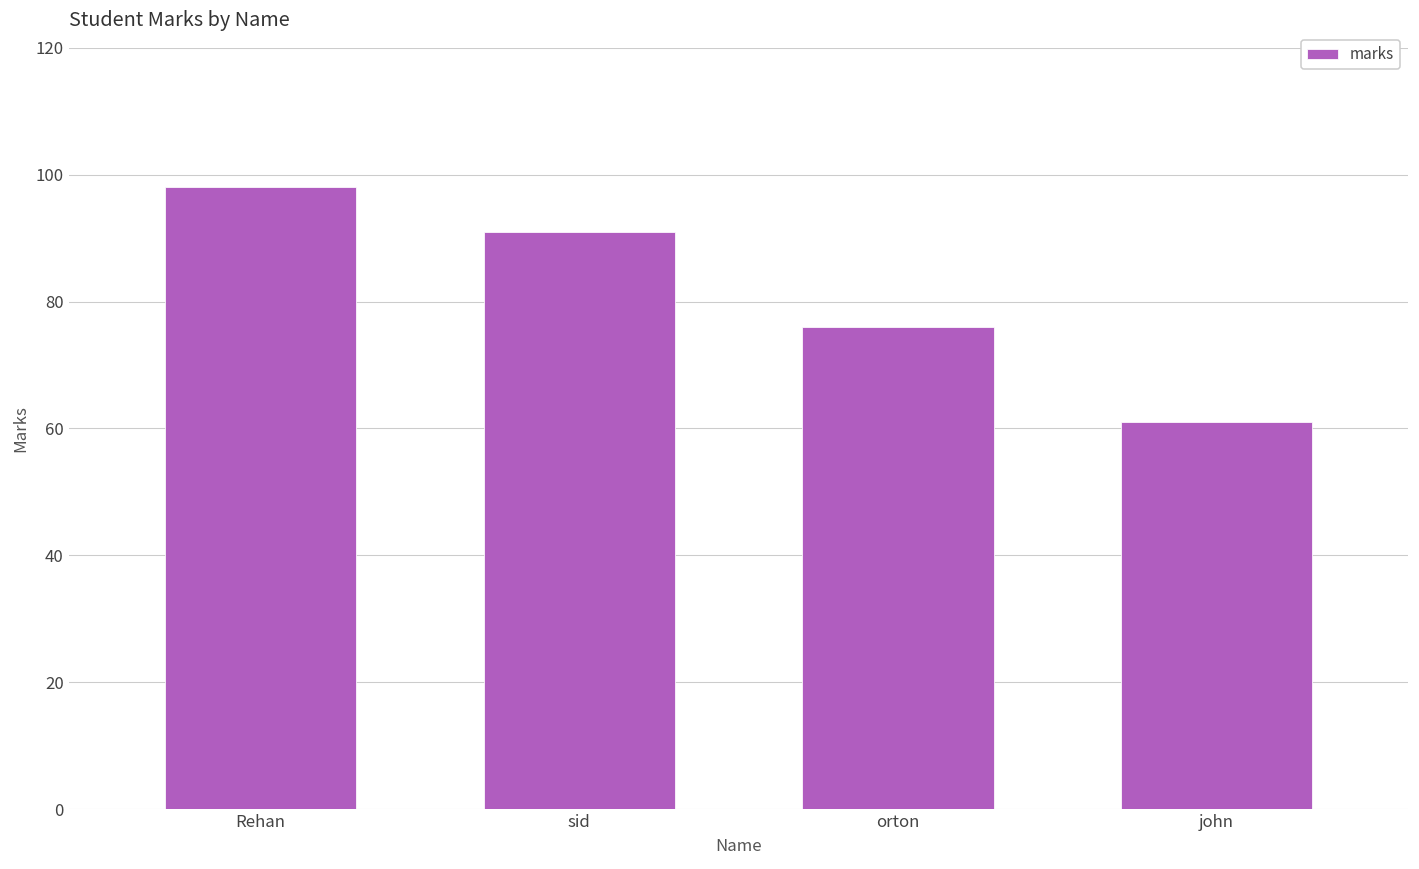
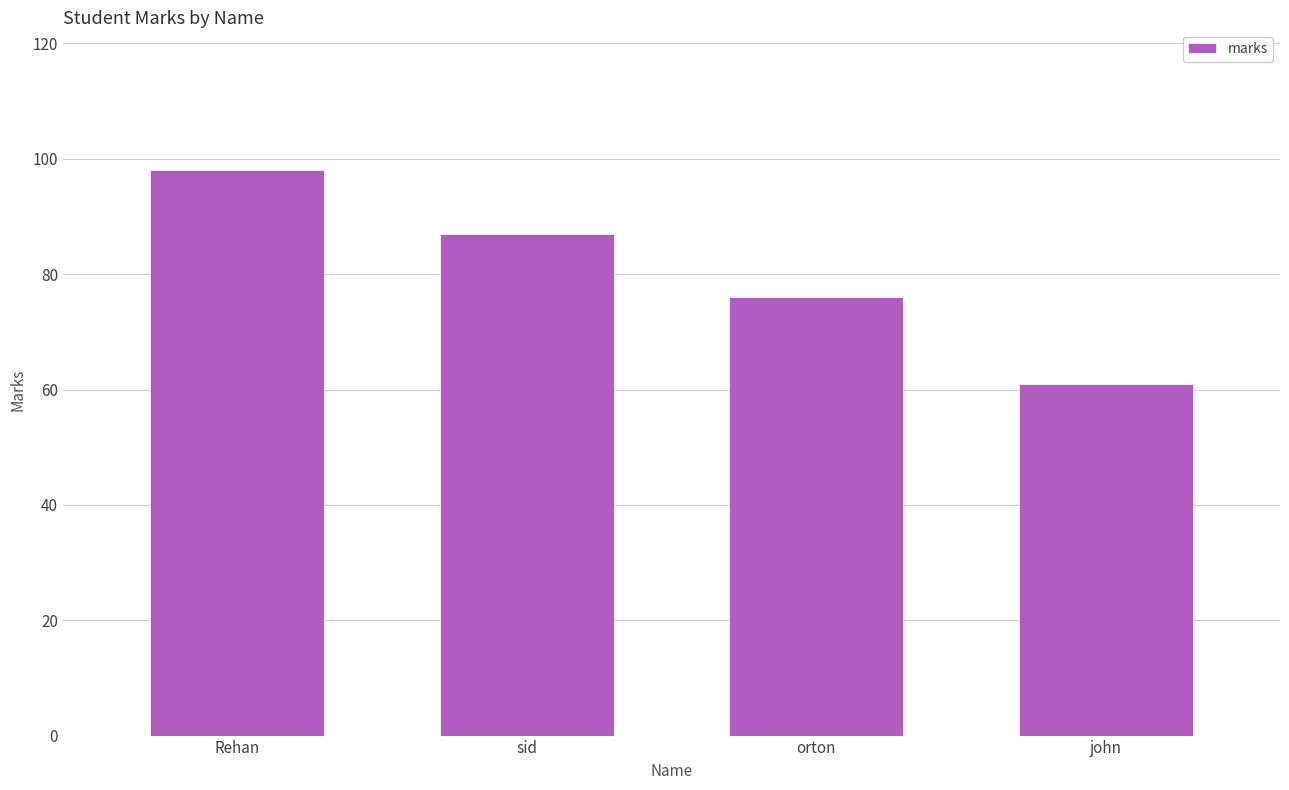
  {
    "Rehan": 98,
-   "sid": 91,
+   "sid": 87,
    "orton": 76,
    "john": 61
  }
